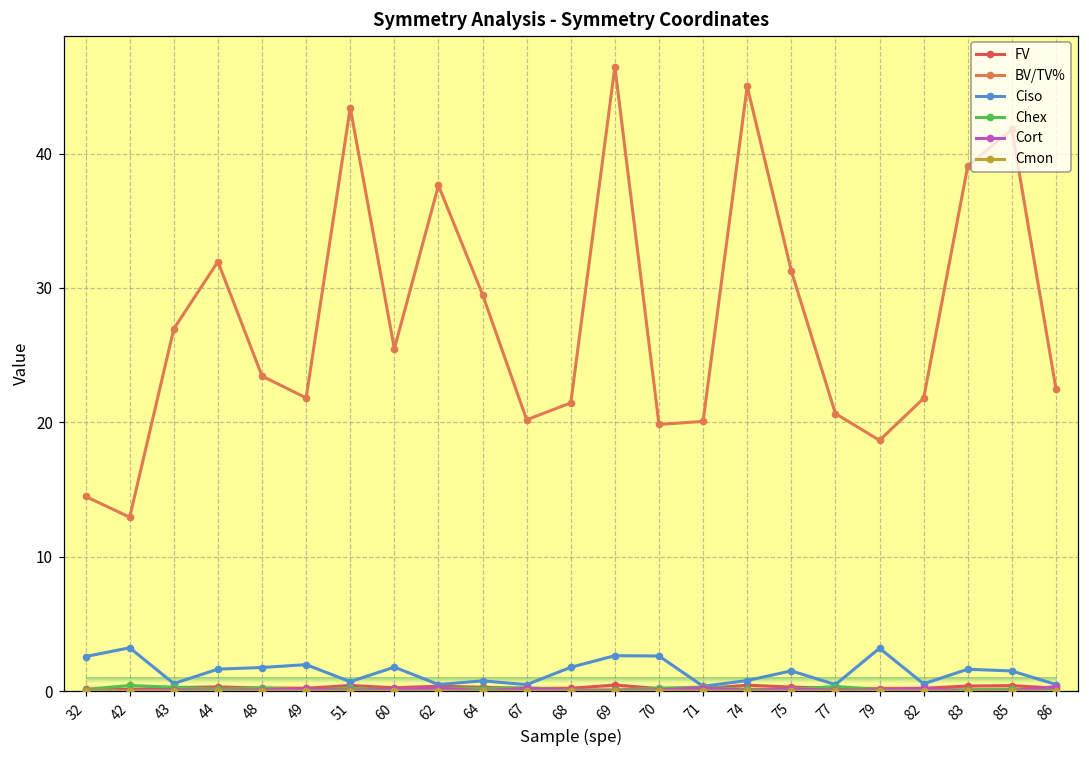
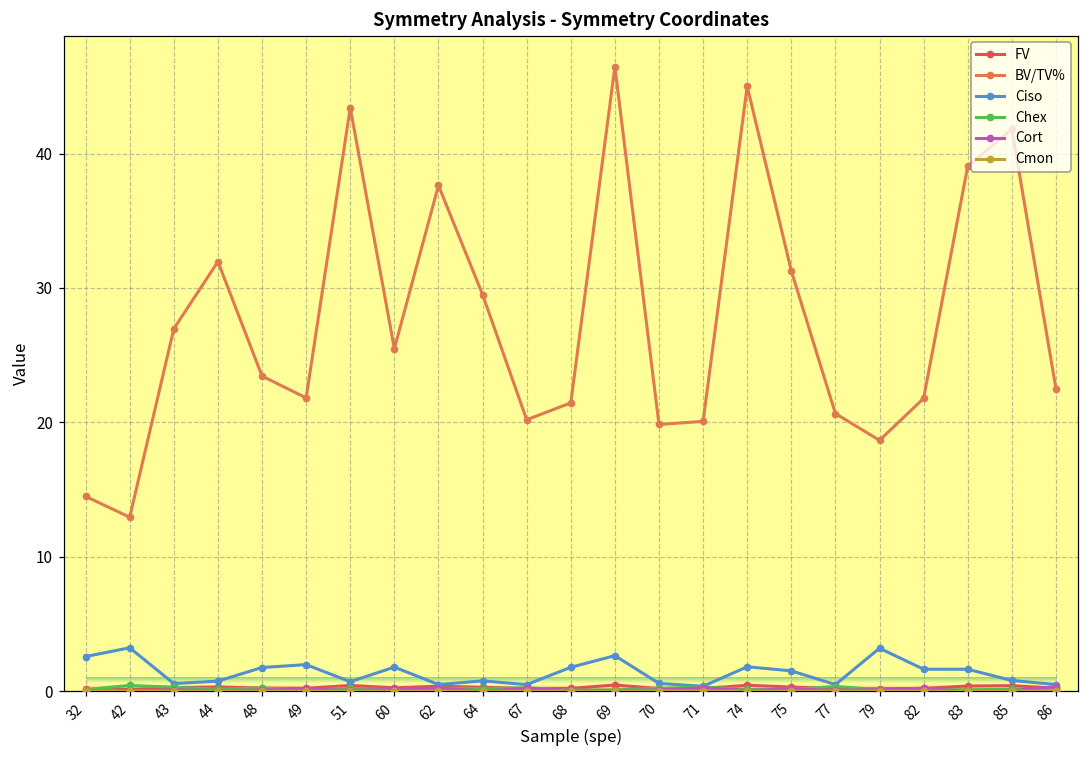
  {
    "Ciso": {
      "32": 2.6,
      "42": 3.2,
      "43": 0.6,
-     "44": 1.6,
+     "44": 0.8,
      "48": 1.8,
      "49": 2.0,
      "51": 0.7,
      "60": 1.8,
      "64": 0.8,
      "67": 0.5,
      "68": 1.8,
      "69": 2.6,
-     "70": 2.6,
-     "74": 0.8,
+     "70": 0.6,
+     "74": 1.8,
      "75": 1.5,
      "79": 3.2,
-     "82": 0.6,
+     "82": 1.6,
      "83": 1.6,
-     "85": 1.5
+     "85": 0.8
    },
    "Chex": {
      "42": 0.4
    },
    "Cmon": {
      "62": 0.0
    }
  }
